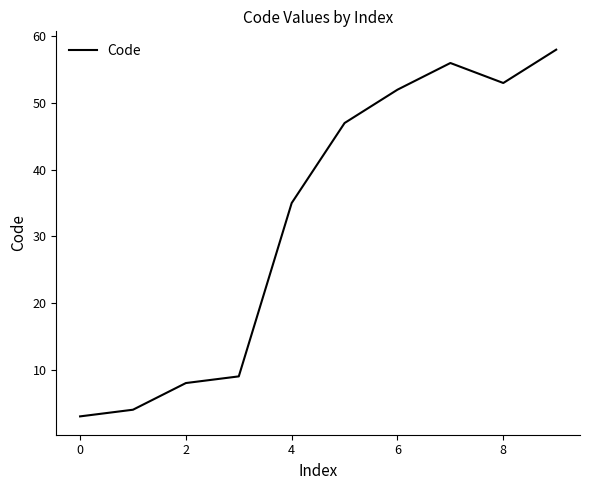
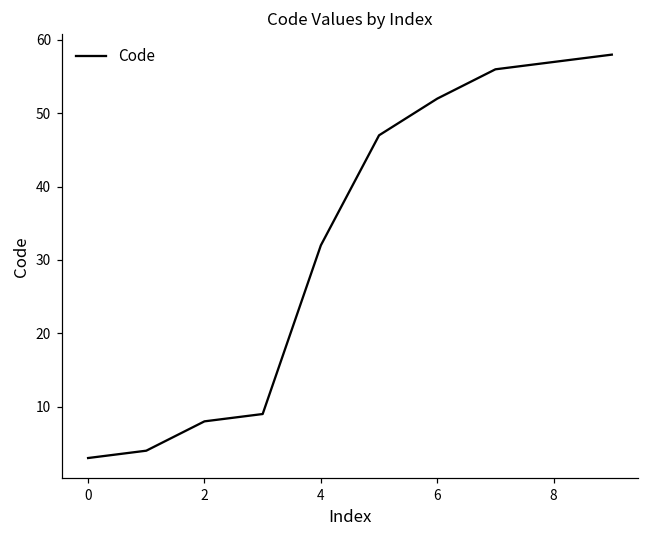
  {
    "0": 3,
    "2": 8,
-   "4": 35,
+   "4": 32,
    "6": 52,
-   "8": 53
+   "8": 57
  }
